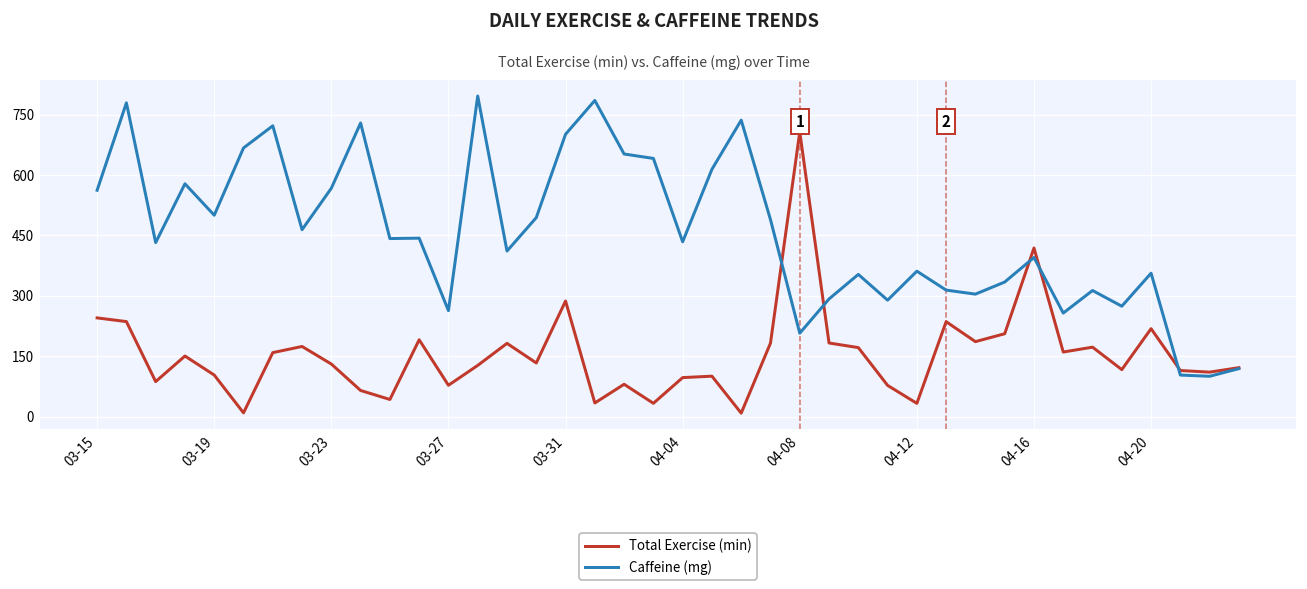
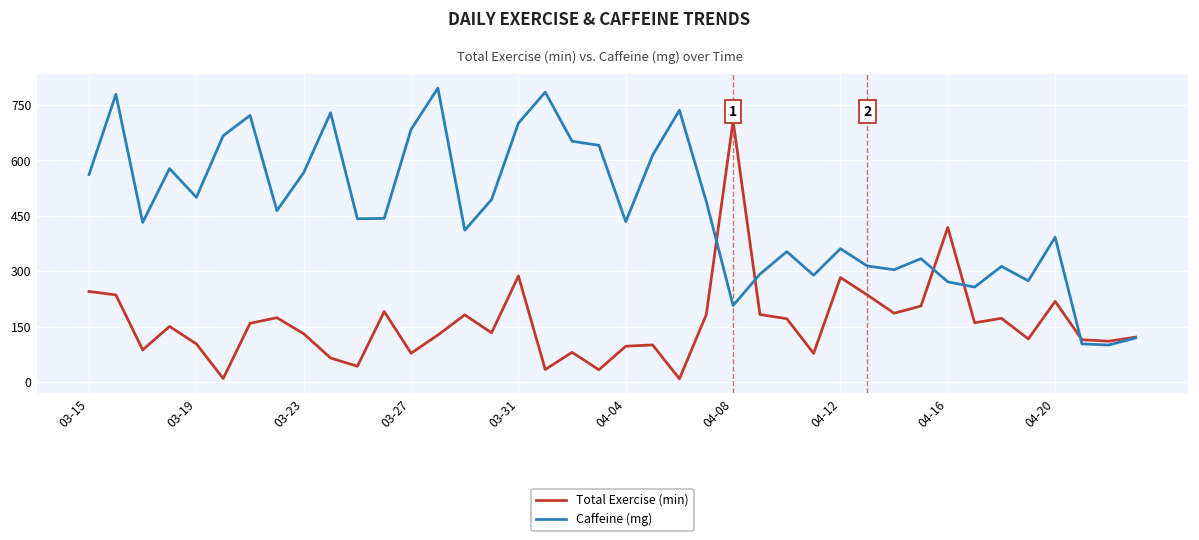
  {
    "Total Exercise (min)": {
      "03-15": 240,
      "03-19": 100,
      "03-23": 130,
      "03-27": 80,
      "03-31": 290,
      "04-04": 100,
-     "04-12": 30,
+     "04-12": 280,
      "04-16": 420,
      "04-20": 220
    },
    "Caffeine (mg)": {
      "03-15": 560,
      "03-19": 500,
      "03-23": 570,
-     "03-27": 260,
+     "03-27": 680,
      "03-31": 700,
      "04-04": 430,
      "04-08": 210,
      "04-12": 360,
-     "04-16": 400,
-     "04-20": 360
+     "04-16": 270,
+     "04-20": 390
    }
  }
